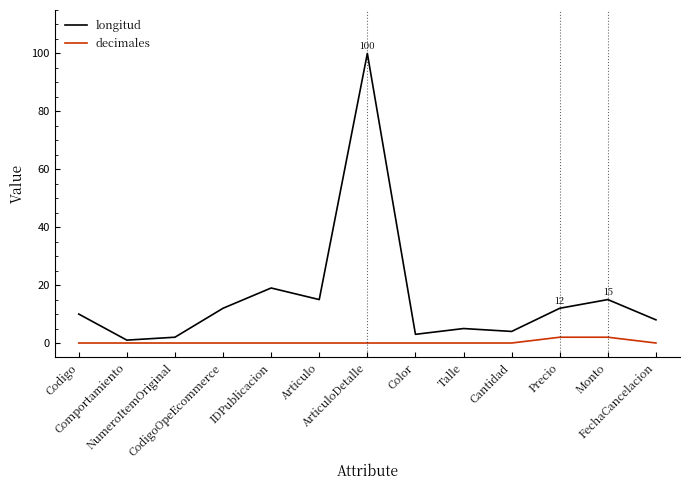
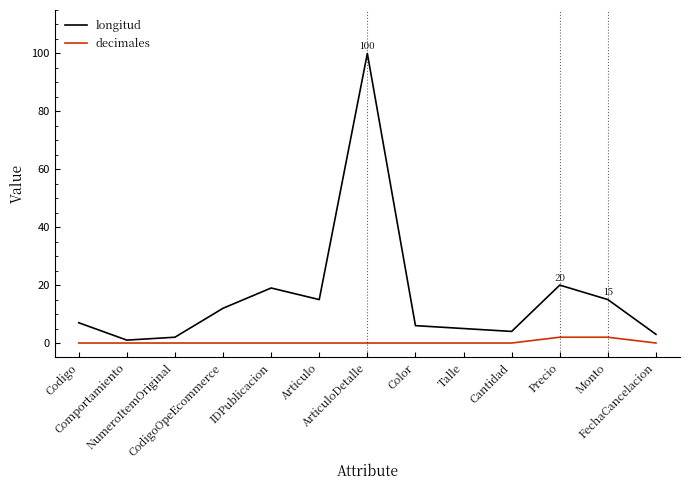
  {
    "longitud": {
-     "Codigo": 10,
+     "Codigo": 7,
      "ArticuloDetalle": 100,
-     "Color": 3,
-     "Precio": 12,
+     "Color": 6,
+     "Precio": 20,
      "Monto": 15,
-     "FechaCancelacion": 8
+     "FechaCancelacion": 3
    },
    "decimales": {
      "Codigo": 0,
      "Comportamiento": 0,
      "NumeroItemOriginal": 0,
      "CodigoOpeEcommerce": 0,
      "IDPublicacion": 0,
      "Articulo": 0,
      "ArticuloDetalle": 0,
      "Color": 0,
      "Talle": 0,
      "Cantidad": 0,
      "Precio": 2,
      "Monto": 2,
      "FechaCancelacion": 0
    }
  }
